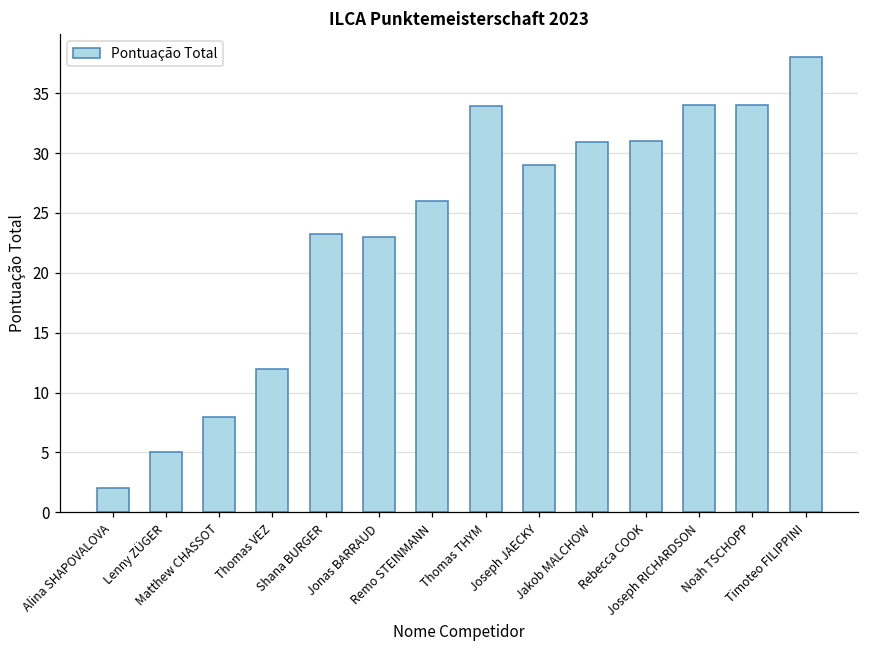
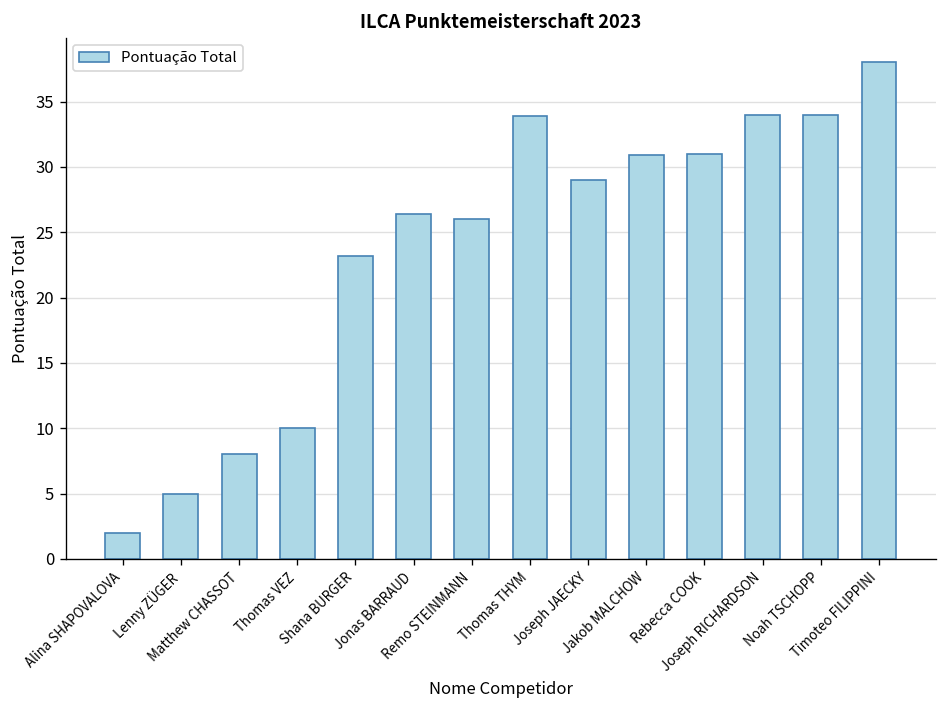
  {
    "Alina SHAPOVALOVA": 2.0,
    "Lenny ZÜGER": 5.0,
    "Matthew CHASSOT": 8.0,
-   "Thomas VEZ": 12,
+   "Thomas VEZ": 10,
    "Shana BURGER": 23.2,
-   "Jonas BARRAUD": 23.0,
+   "Jonas BARRAUD": 26.4,
    "Remo STEINMANN": 26.0,
    "Thomas THYM": 33.9,
    "Joseph JAECKY": 29.0,
    "Jakob MALCHOW": 30.9,
    "Rebecca COOK": 31.0,
    "Joseph RICHARDSON": 34.0,
    "Noah TSCHOPP": 34.0,
    "Timoteo FILIPPINI": 38.0
  }
